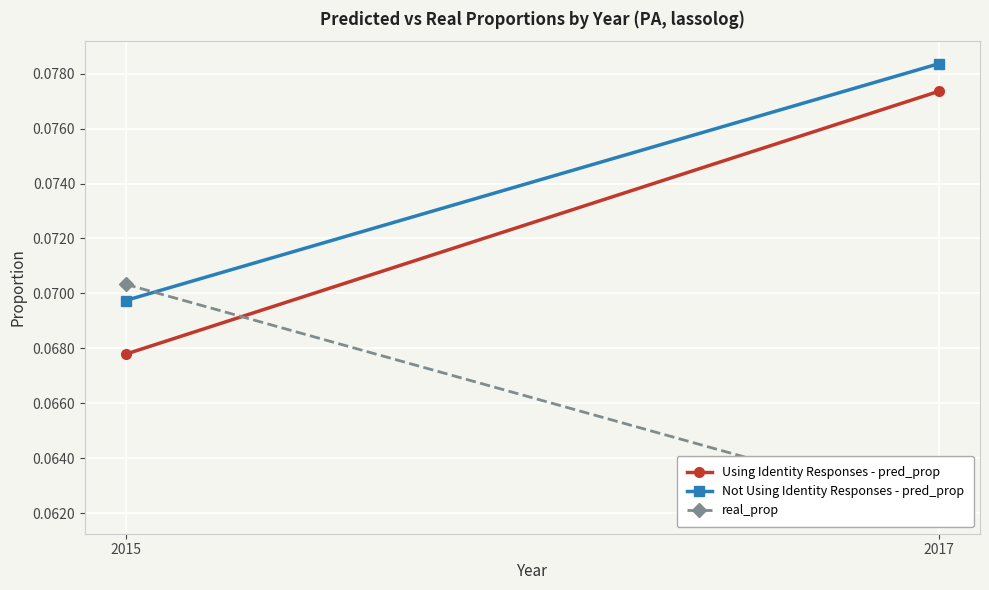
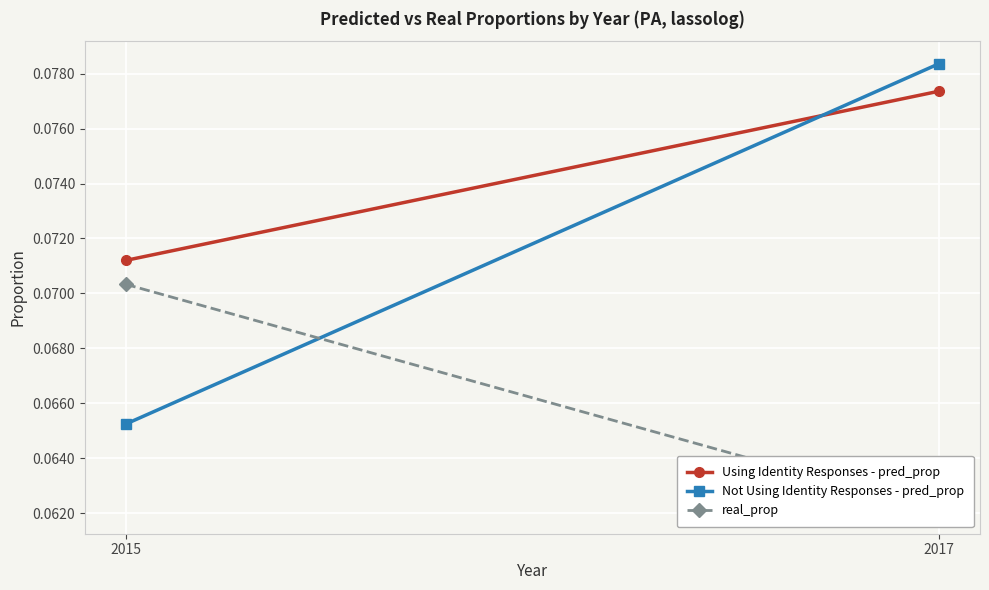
  {
    "Using Identity Responses - pred_prop": {
-     "2015": 0.0678,
+     "2015": 0.0712,
      "2017": 0.0774
    },
    "Not Using Identity Responses - pred_prop": {
-     "2015": 0.0697,
+     "2015": 0.0652,
      "2017": 0.0784
    },
    "real_prop": {
      "2015": 0.0703
    }
  }
